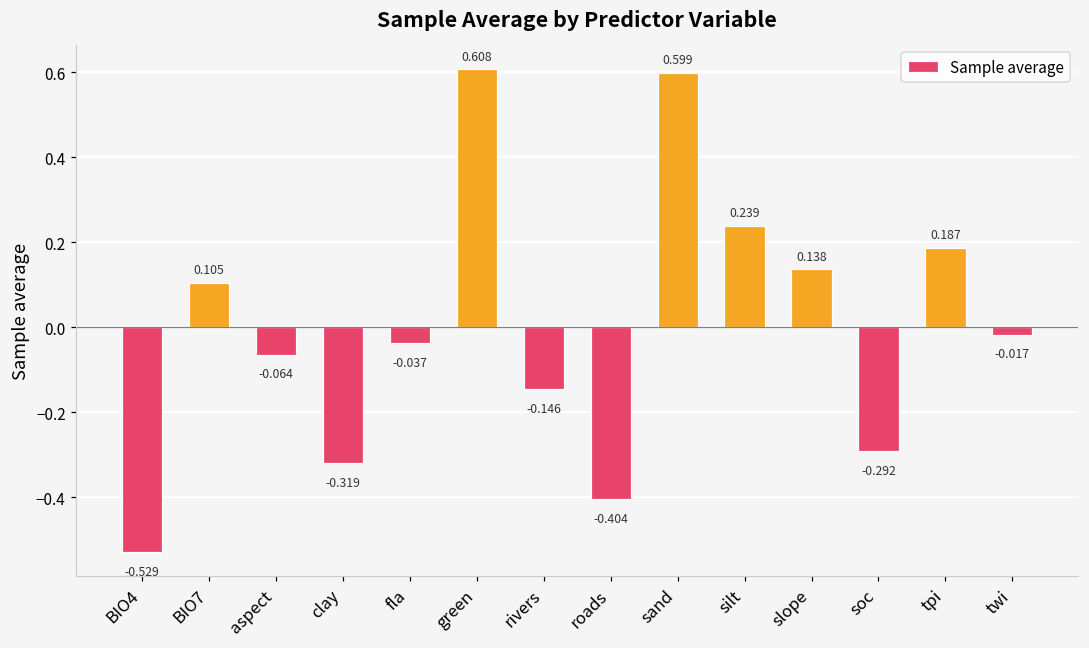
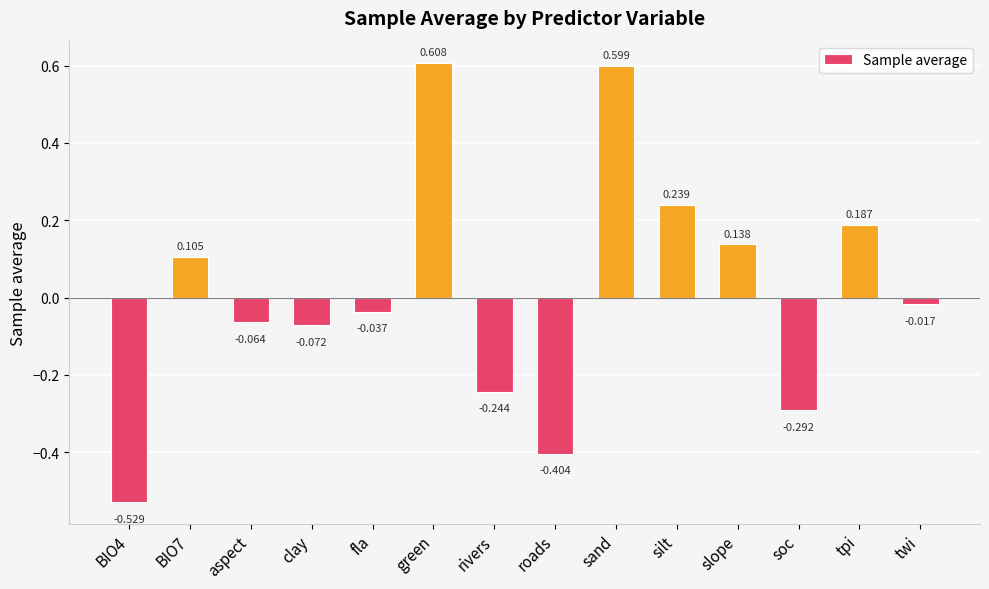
  {
    "BIO4": -0.529,
    "BIO7": 0.105,
    "aspect": -0.064,
-   "clay": -0.319,
+   "clay": -0.072,
    "fla": -0.037,
    "green": 0.608,
-   "rivers": -0.146,
+   "rivers": -0.244,
    "roads": -0.404,
    "sand": 0.599,
    "silt": 0.239,
    "slope": 0.138,
    "soc": -0.292,
    "tpi": 0.187,
    "twi": -0.017
  }
